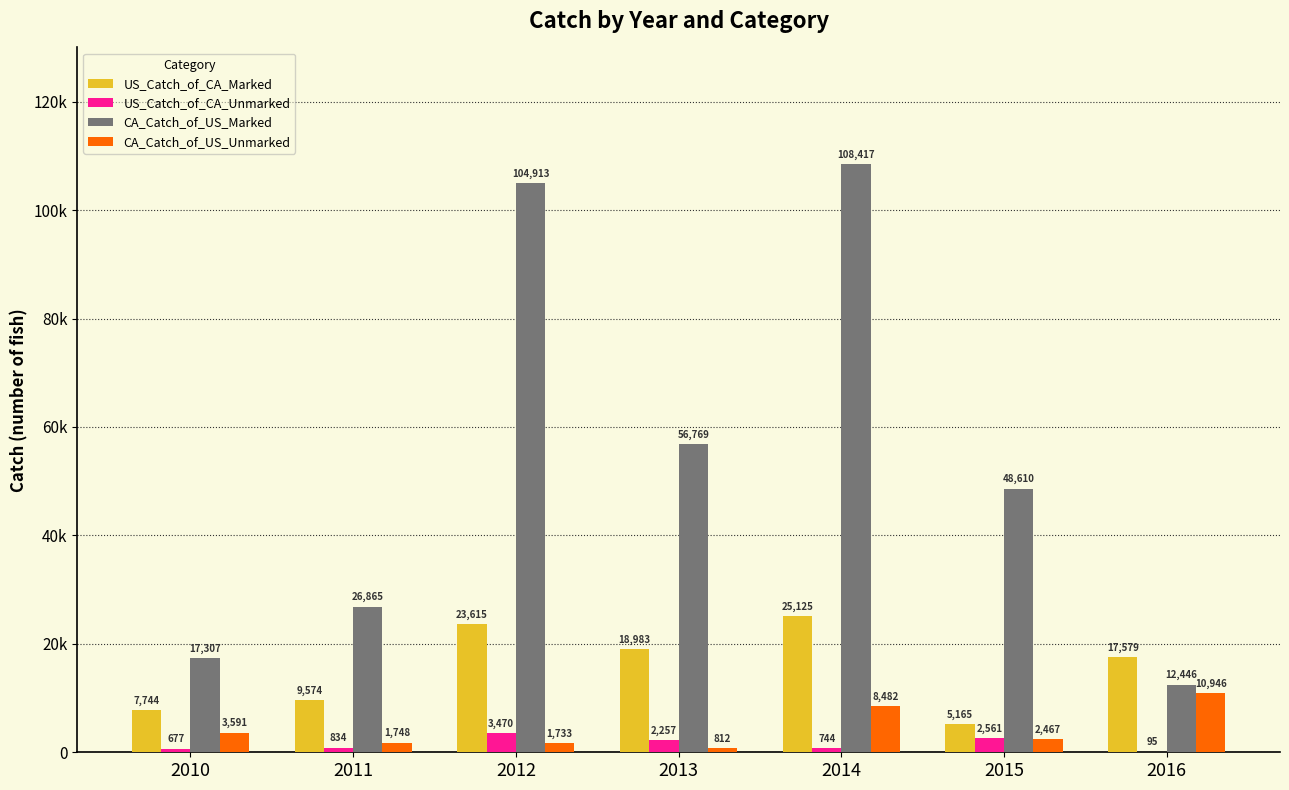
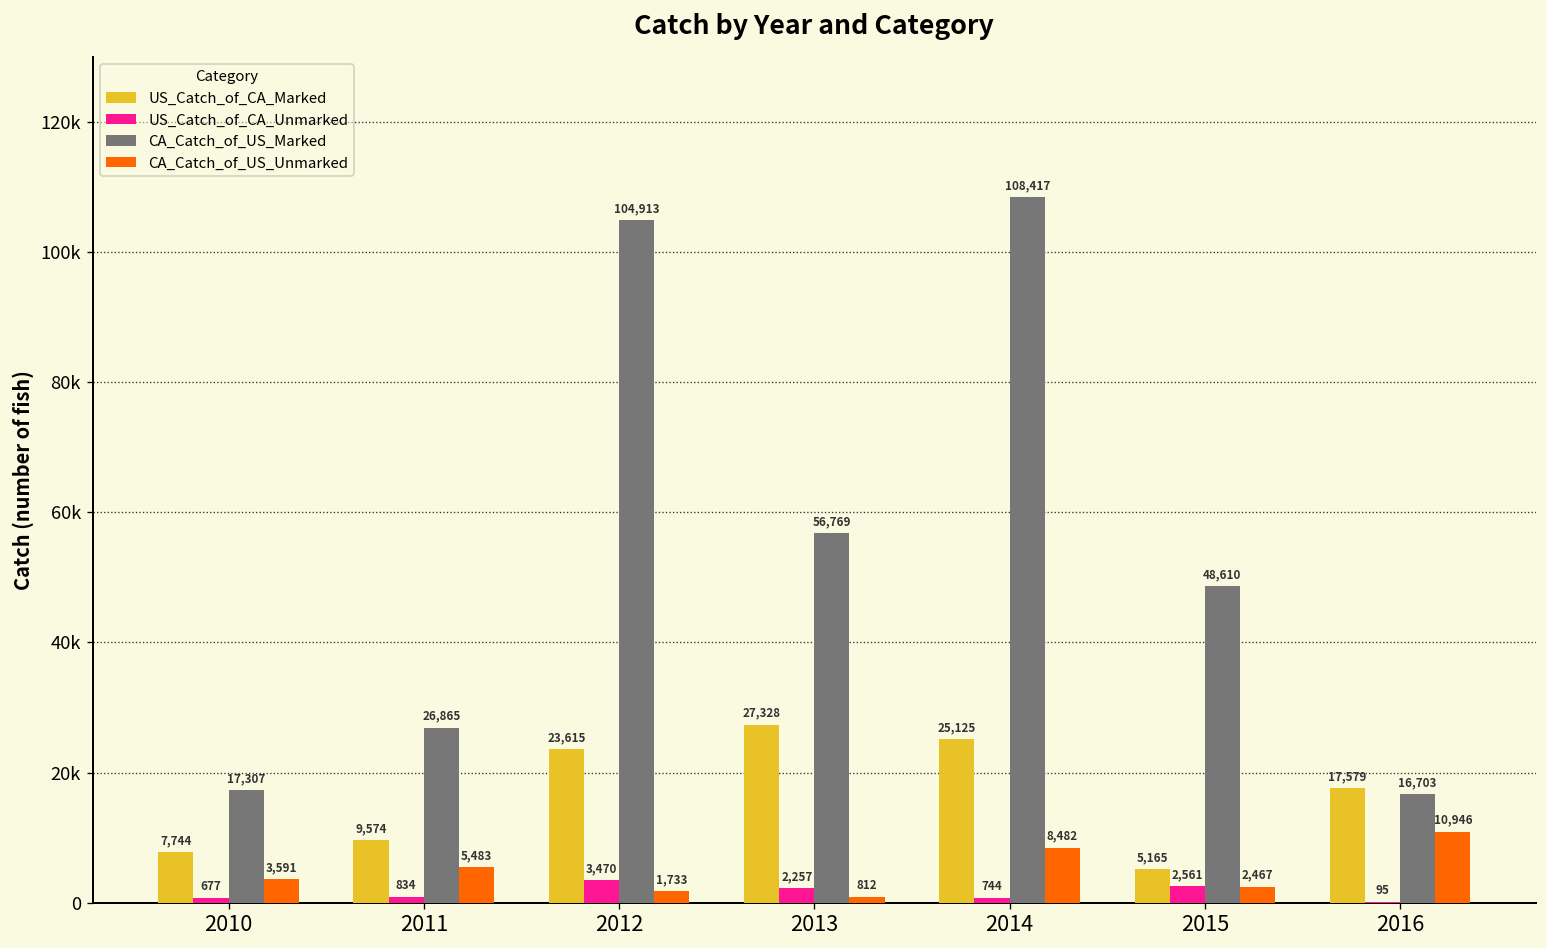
  {
    "US_Catch_of_CA_Marked": {
      "2010": "7,744",
      "2011": "9,574",
      "2012": "23,615",
-     "2013": "18,983",
+     "2013": "27,328",
      "2014": "25,125",
      "2015": "5,165",
      "2016": "17,579"
    },
    "US_Catch_of_CA_Unmarked": {
      "2010": "677",
      "2011": "834",
      "2012": "3,470",
      "2013": "2,257",
      "2014": "744",
      "2015": "2,561",
      "2016": "95"
    },
    "CA_Catch_of_US_Marked": {
      "2010": "17,307",
      "2011": "26,865",
      "2012": "104,913",
      "2013": "56,769",
      "2014": "108,417",
      "2015": "48,610",
-     "2016": "12,446"
+     "2016": "16,703"
    },
    "CA_Catch_of_US_Unmarked": {
      "2010": "3,591",
-     "2011": "1,748",
+     "2011": "5,483",
      "2012": "1,733",
      "2013": "812",
      "2014": "8,482",
      "2015": "2,467",
      "2016": "10,946"
    }
  }
